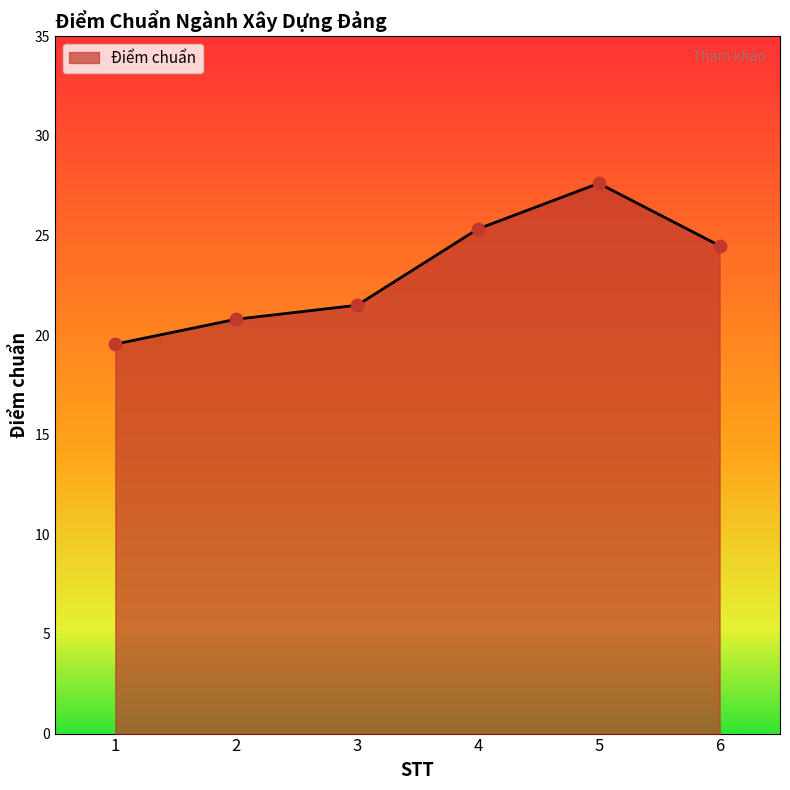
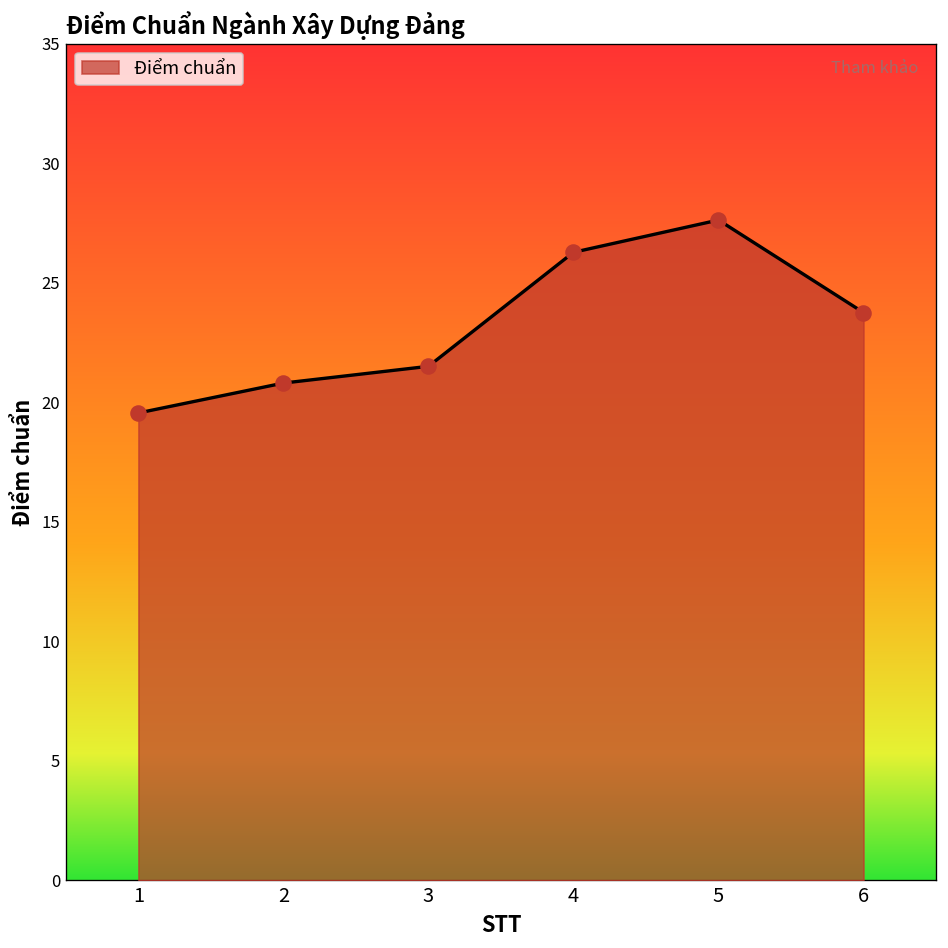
  {
    "1": 19.6,
    "2": 20.8,
    "3": 21.5,
-   "4": 25.3,
+   "4": 26.3,
    "5": 27.6,
-   "6": 24.5
+   "6": 23.8
  }
